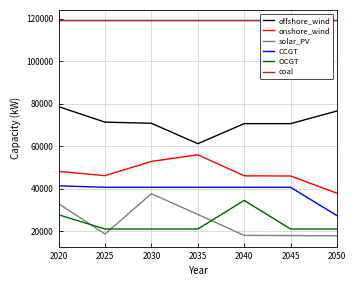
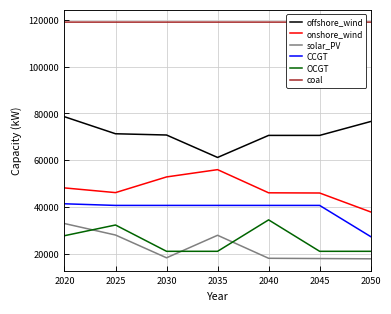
  {
    "offshore_wind": {
      "2020": 79000,
      "2025": 71000,
      "2030": 71000,
      "2035": 61000,
      "2040": 71000,
      "2045": 71000,
      "2050": 76000
    },
    "onshore_wind": {
      "2020": 48000,
      "2025": 46000,
      "2030": 53000,
      "2035": 56000,
      "2040": 46000,
      "2045": 46000,
      "2050": 38000
    },
    "solar_PV": {
      "2020": 33000,
-     "2025": 19000,
-     "2030": 38000,
+     "2025": 28000,
+     "2030": 18000,
      "2035": 28000,
      "2040": 18000,
      "2045": 18000,
      "2050": 18000
    },
    "CCGT": {
      "2020": 41000,
      "2025": 41000,
      "2030": 41000,
      "2035": 41000,
      "2040": 41000,
      "2045": 41000,
      "2050": 27000
    },
    "OCGT": {
      "2020": 28000,
-     "2025": 21000,
+     "2025": 32000,
      "2030": 21000,
      "2035": 21000,
      "2040": 34000,
      "2045": 21000,
      "2050": 21000
    },
    "coal": {
      "2020": 119000,
      "2025": 119000,
      "2030": 119000,
      "2035": 119000,
      "2040": 119000,
      "2050": 119000
    }
  }
